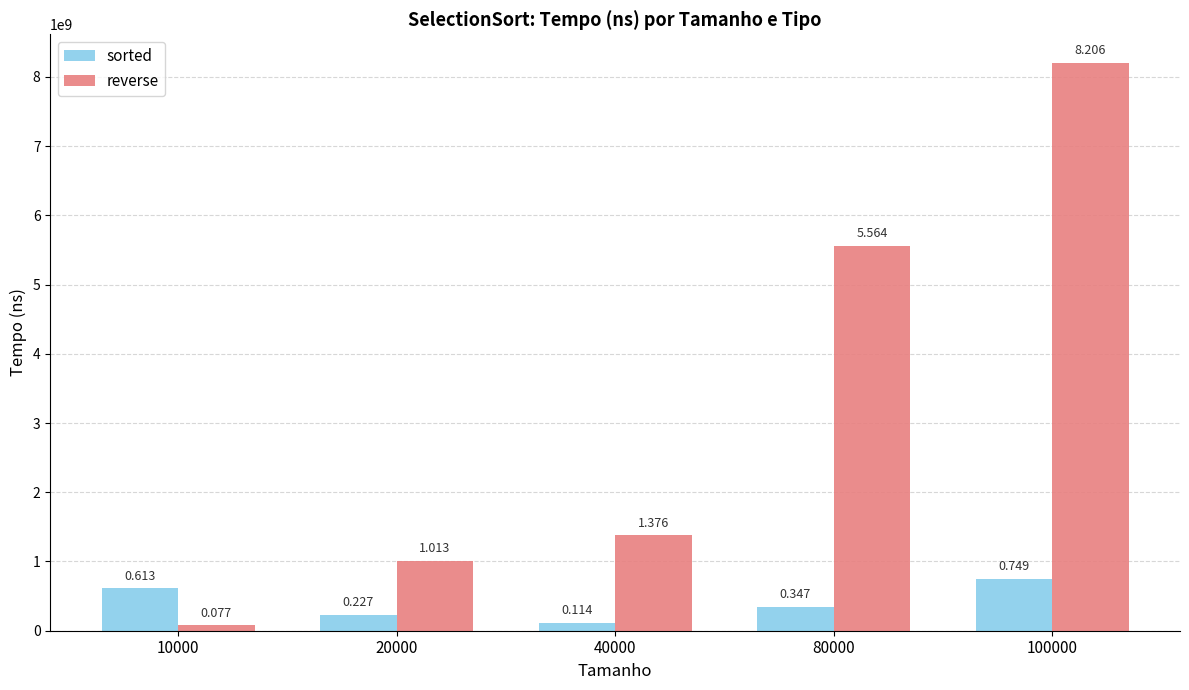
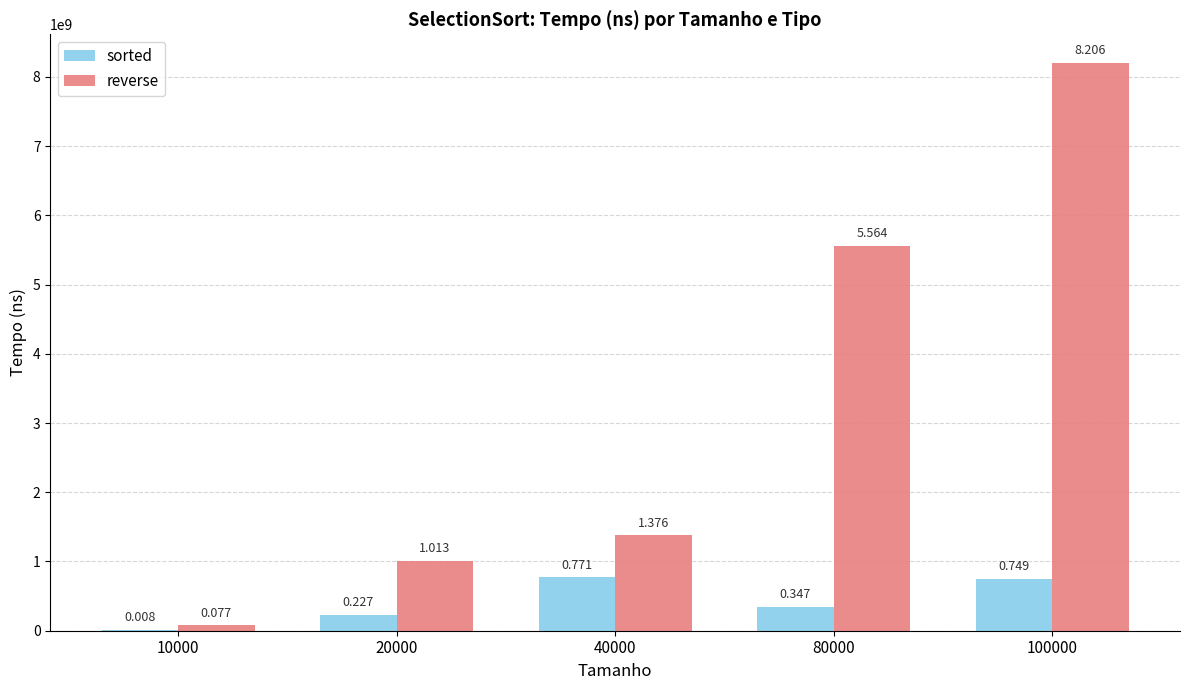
  {
    "sorted": {
-     "10000": 0.613,
-     "40000": 0.114
+     "10000": 0.008,
+     "40000": 0.771
    }
  }
